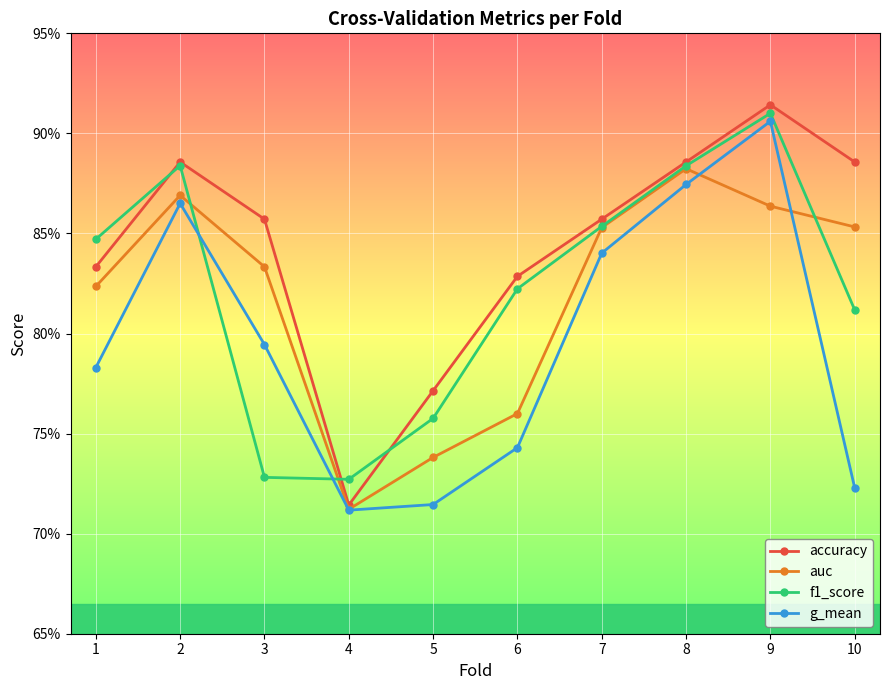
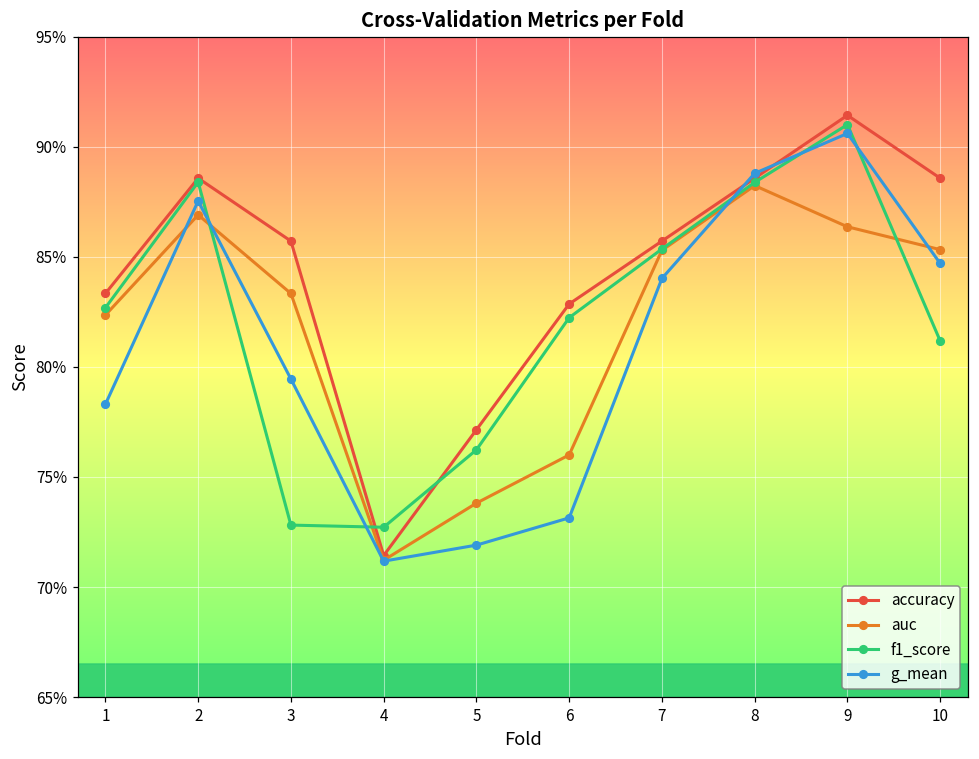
  {
    "f1_score": {
-     "1": "84.7%",
+     "1": "82.7%",
      "2": "88.4%",
      "3": "72.8%",
      "4": "72.7%",
-     "5": "75.8%",
+     "5": "76.2%",
      "6": "82.2%",
      "8": "88.4%",
      "9": "91.0%",
      "10": "81.2%"
    },
    "g_mean": {
      "1": "78.3%",
-     "2": "86.5%",
+     "2": "87.5%",
      "3": "79.4%",
-     "5": "71.5%",
-     "6": "74.3%",
+     "5": "71.9%",
+     "6": "73.1%",
      "7": "84.0%",
-     "8": "87.4%",
+     "8": "88.8%",
      "9": "90.6%",
-     "10": "72.3%"
+     "10": "84.7%"
    }
  }
